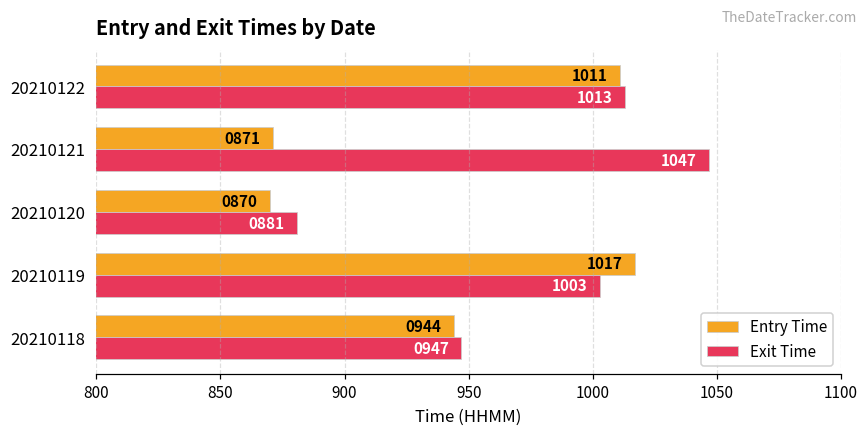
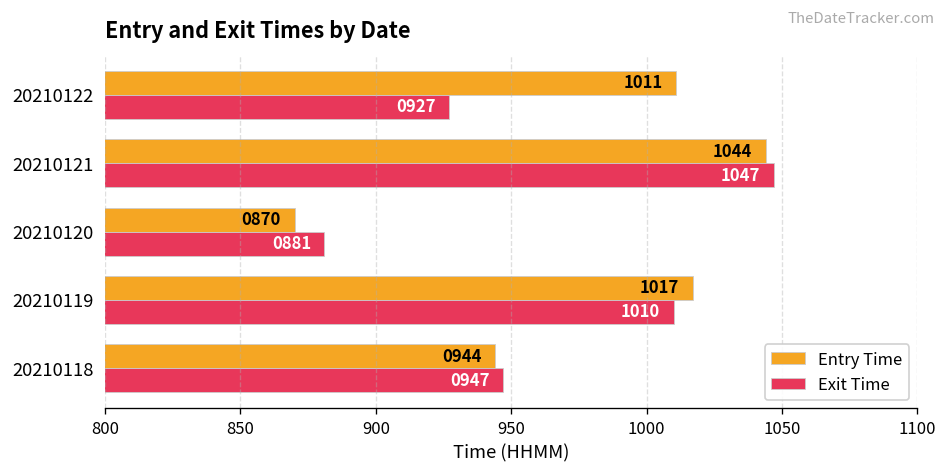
  {
    "Entry Time": {
      "20210122": "1011",
-     "20210121": "0871",
+     "20210121": "1044",
      "20210120": "0870",
      "20210119": "1017",
      "20210118": "0944"
    },
    "Exit Time": {
-     "20210122": "1013",
+     "20210122": "0927",
      "20210121": "1047",
      "20210120": "0881",
-     "20210119": "1003",
+     "20210119": "1010",
      "20210118": "0947"
    }
  }
